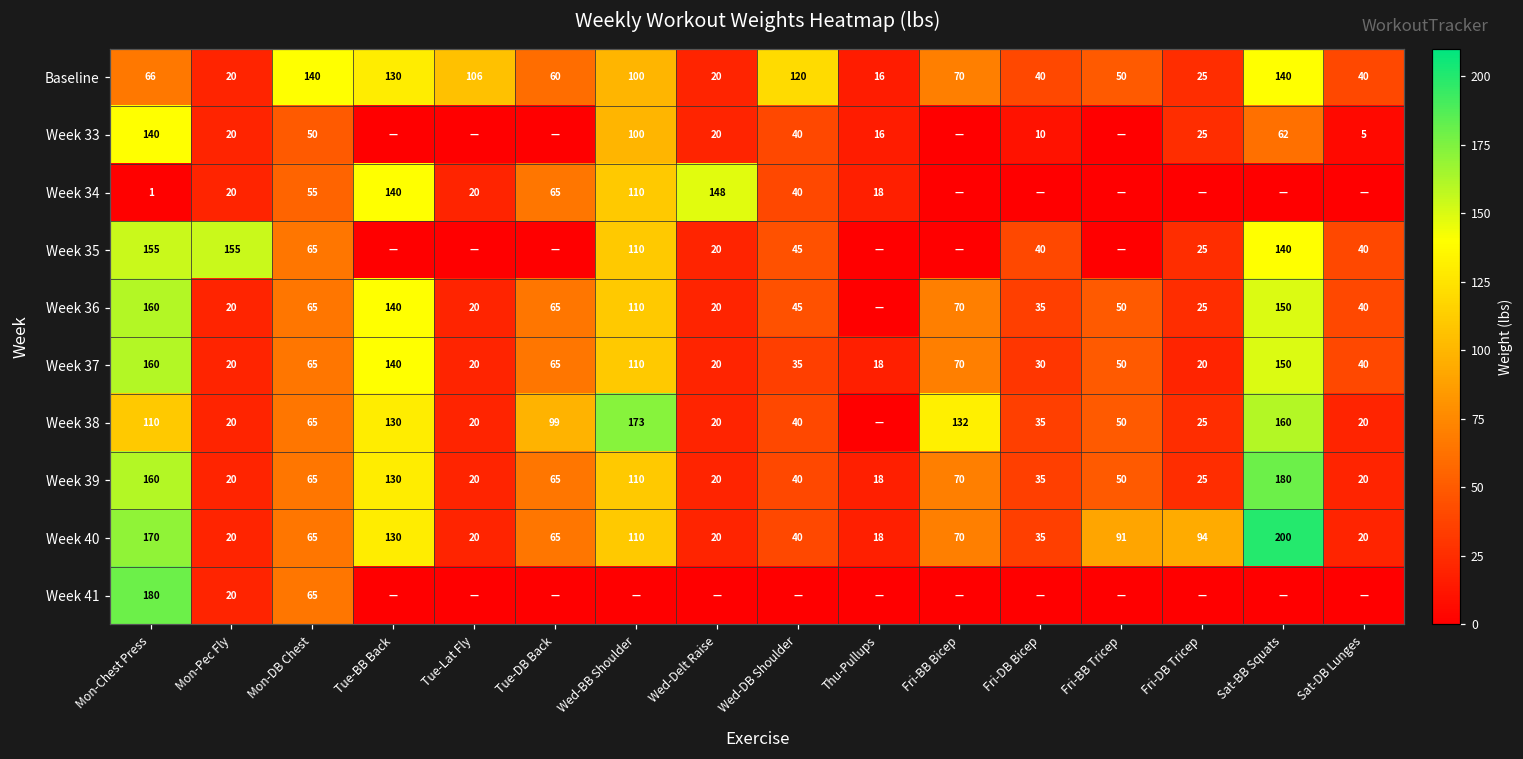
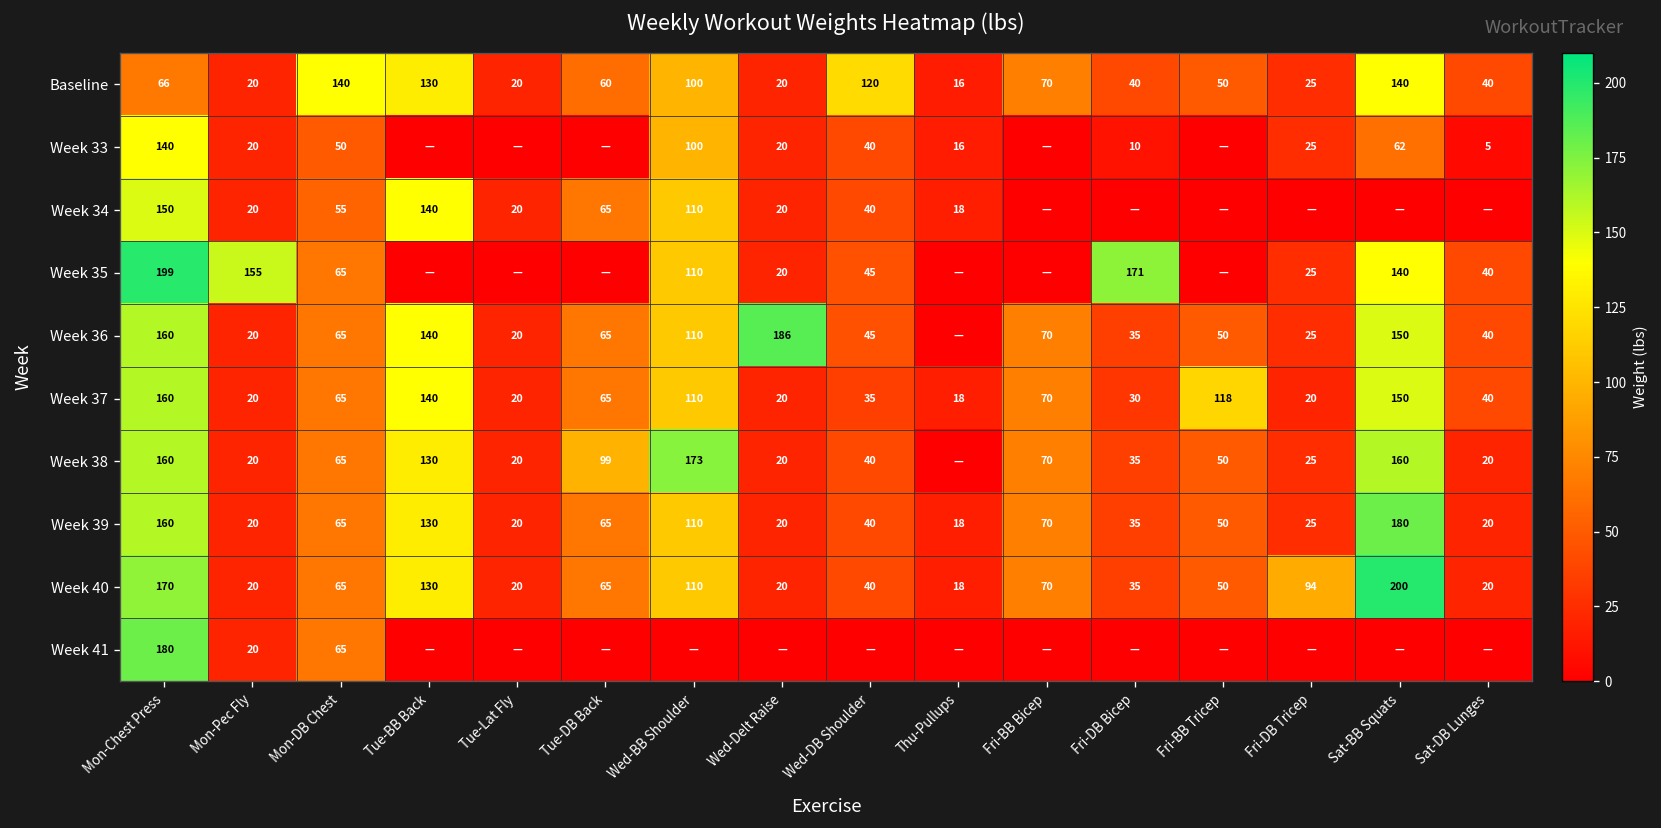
  {
    "Baseline": {
      "Mon-Chest Press": 66,
      "Mon-Pec Fly": 20,
      "Mon-DB Chest": 140,
      "Tue-BB Back": 130,
-     "Tue-Lat Fly": 106,
+     "Tue-Lat Fly": 20,
      "Tue-DB Back": 60,
      "Wed-BB Shoulder": 100,
      "Wed-Delt Raise": 20,
      "Wed-DB Shoulder": 120,
      "Thu-Pullups": 16,
      "Fri-BB Bicep": 70,
      "Fri-DB Bicep": 40,
      "Fri-BB Tricep": 50,
      "Fri-DB Tricep": 25,
      "Sat-BB Squats": 140,
      "Sat-DB Lunges": 40
    },
    "Week 33": {
      "Mon-Chest Press": 140,
      "Mon-Pec Fly": 20,
      "Mon-DB Chest": 50,
      "Wed-BB Shoulder": 100,
      "Wed-Delt Raise": 20,
      "Wed-DB Shoulder": 40,
      "Thu-Pullups": 16,
      "Fri-DB Bicep": 10,
      "Fri-DB Tricep": 25,
      "Sat-BB Squats": 62,
      "Sat-DB Lunges": 5
    },
    "Week 34": {
-     "Mon-Chest Press": 1,
+     "Mon-Chest Press": 150,
      "Mon-Pec Fly": 20,
      "Mon-DB Chest": 55,
      "Tue-BB Back": 140,
      "Tue-Lat Fly": 20,
      "Tue-DB Back": 65,
      "Wed-BB Shoulder": 110,
-     "Wed-Delt Raise": 148,
+     "Wed-Delt Raise": 20,
      "Wed-DB Shoulder": 40,
      "Thu-Pullups": 18
    },
    "Week 35": {
-     "Mon-Chest Press": 155,
+     "Mon-Chest Press": 199,
      "Mon-Pec Fly": 155,
      "Mon-DB Chest": 65,
      "Wed-BB Shoulder": 110,
      "Wed-Delt Raise": 20,
      "Wed-DB Shoulder": 45,
-     "Fri-DB Bicep": 40,
+     "Fri-DB Bicep": 171,
      "Fri-DB Tricep": 25,
      "Sat-BB Squats": 140,
      "Sat-DB Lunges": 40
    },
    "Week 36": {
      "Mon-Chest Press": 160,
      "Mon-Pec Fly": 20,
      "Mon-DB Chest": 65,
      "Tue-BB Back": 140,
      "Tue-Lat Fly": 20,
      "Tue-DB Back": 65,
      "Wed-BB Shoulder": 110,
-     "Wed-Delt Raise": 20,
+     "Wed-Delt Raise": 186,
      "Wed-DB Shoulder": 45,
      "Fri-BB Bicep": 70,
      "Fri-DB Bicep": 35,
      "Fri-BB Tricep": 50,
      "Fri-DB Tricep": 25,
      "Sat-BB Squats": 150,
      "Sat-DB Lunges": 40
    },
    "Week 37": {
      "Mon-Chest Press": 160,
      "Mon-Pec Fly": 20,
      "Mon-DB Chest": 65,
      "Tue-BB Back": 140,
      "Tue-Lat Fly": 20,
      "Tue-DB Back": 65,
      "Wed-BB Shoulder": 110,
      "Wed-Delt Raise": 20,
      "Wed-DB Shoulder": 35,
      "Thu-Pullups": 18,
      "Fri-BB Bicep": 70,
      "Fri-DB Bicep": 30,
-     "Fri-BB Tricep": 50,
+     "Fri-BB Tricep": 118,
      "Fri-DB Tricep": 20,
      "Sat-BB Squats": 150,
      "Sat-DB Lunges": 40
    },
    "Week 38": {
-     "Mon-Chest Press": 110,
+     "Mon-Chest Press": 160,
      "Mon-Pec Fly": 20,
      "Mon-DB Chest": 65,
      "Tue-BB Back": 130,
      "Tue-Lat Fly": 20,
      "Tue-DB Back": 99,
      "Wed-BB Shoulder": 173,
      "Wed-Delt Raise": 20,
      "Wed-DB Shoulder": 40,
-     "Fri-BB Bicep": 132,
+     "Fri-BB Bicep": 70,
      "Fri-DB Bicep": 35,
      "Fri-BB Tricep": 50,
      "Fri-DB Tricep": 25,
      "Sat-BB Squats": 160,
      "Sat-DB Lunges": 20
    },
    "Week 39": {
      "Mon-Chest Press": 160,
      "Mon-Pec Fly": 20,
      "Mon-DB Chest": 65,
      "Tue-BB Back": 130,
      "Tue-Lat Fly": 20,
      "Tue-DB Back": 65,
      "Wed-BB Shoulder": 110,
      "Wed-Delt Raise": 20,
      "Wed-DB Shoulder": 40,
      "Thu-Pullups": 18,
      "Fri-BB Bicep": 70,
      "Fri-DB Bicep": 35,
      "Fri-BB Tricep": 50,
      "Fri-DB Tricep": 25,
      "Sat-BB Squats": 180,
      "Sat-DB Lunges": 20
    },
    "Week 40": {
      "Mon-Chest Press": 170,
      "Mon-Pec Fly": 20,
      "Mon-DB Chest": 65,
      "Tue-BB Back": 130,
      "Tue-Lat Fly": 20,
      "Tue-DB Back": 65,
      "Wed-BB Shoulder": 110,
      "Wed-Delt Raise": 20,
      "Wed-DB Shoulder": 40,
      "Thu-Pullups": 18,
      "Fri-BB Bicep": 70,
      "Fri-DB Bicep": 35,
-     "Fri-BB Tricep": 91,
+     "Fri-BB Tricep": 50,
      "Fri-DB Tricep": 94,
      "Sat-BB Squats": 200,
      "Sat-DB Lunges": 20
    },
    "Week 41": {
      "Mon-Chest Press": 180,
      "Mon-Pec Fly": 20,
      "Mon-DB Chest": 65
    }
  }
